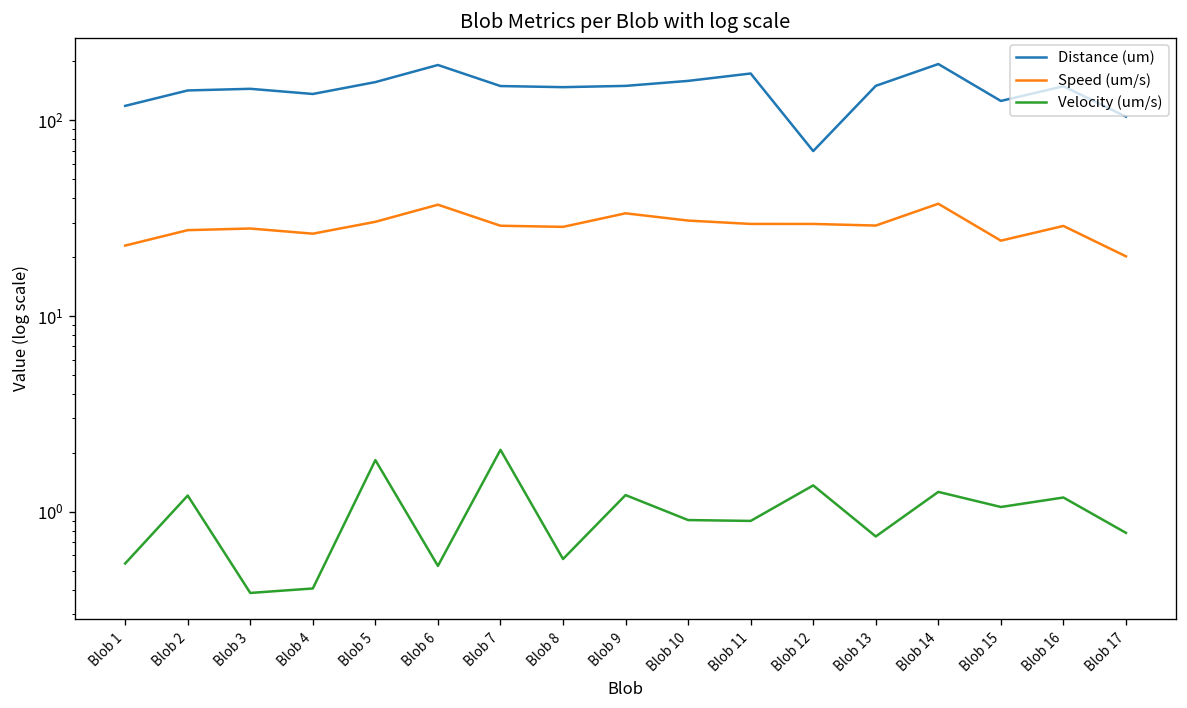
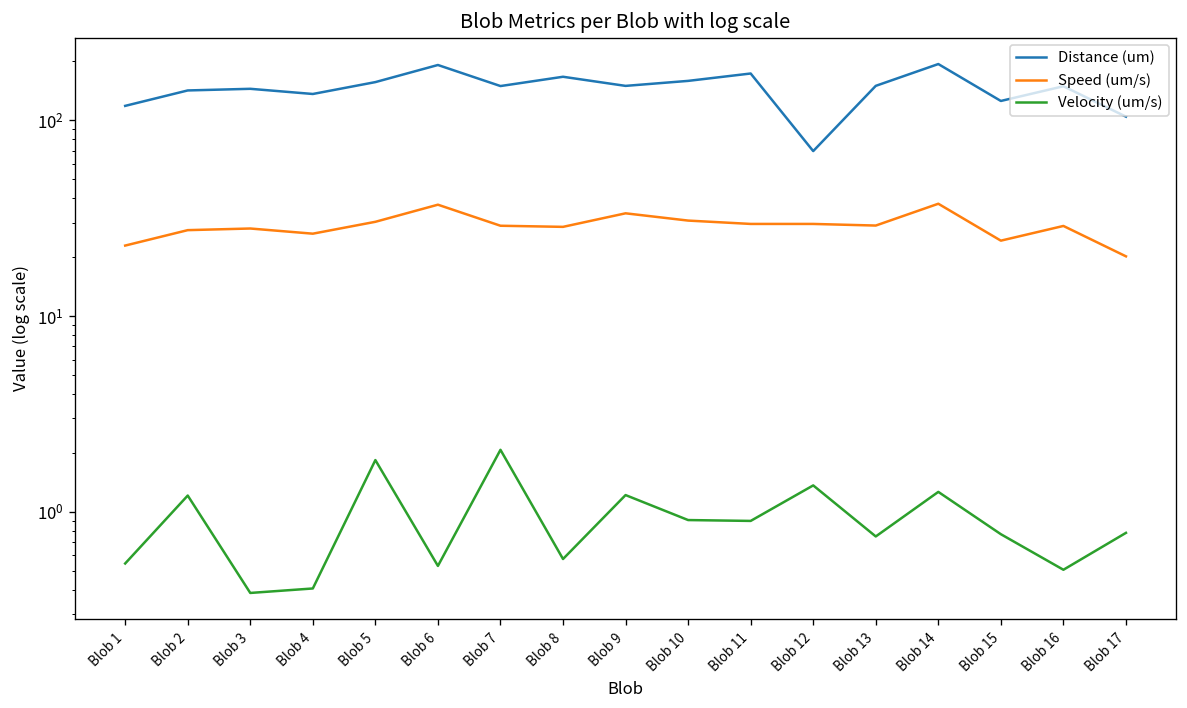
  {
    "Distance (um)": {
      "Blob 1": 120,
      "Blob 2": 140,
      "Blob 3": 140,
      "Blob 4": 140,
      "Blob 5": 160,
      "Blob 6": 190,
      "Blob 7": 150,
-     "Blob 8": 150,
+     "Blob 8": 170,
      "Blob 9": 150,
      "Blob 10": 160,
      "Blob 11": 170,
      "Blob 12": 70,
      "Blob 13": 150,
      "Blob 14": 190,
      "Blob 15": 130
    },
    "Speed (um/s)": {
      "Blob 1": 23,
      "Blob 2": 27,
      "Blob 3": 28,
      "Blob 4": 26,
      "Blob 5": 30,
      "Blob 6": 37,
      "Blob 7": 29,
      "Blob 8": 29,
      "Blob 9": 33,
      "Blob 10": 31,
      "Blob 11": 30,
      "Blob 12": 30,
      "Blob 13": 29,
      "Blob 14": 37,
      "Blob 15": 24,
      "Blob 16": 29,
      "Blob 17": 20
    },
    "Velocity (um/s)": {
      "Blob 1": 0.54,
      "Blob 2": 1.2,
      "Blob 3": 0.39,
      "Blob 4": 0.41,
      "Blob 5": 1.8,
      "Blob 6": 0.53,
      "Blob 7": 2.1,
      "Blob 8": 0.57,
      "Blob 9": 1.2,
      "Blob 10": 0.9,
      "Blob 11": 0.9,
      "Blob 12": 1.4,
      "Blob 13": 0.7,
      "Blob 14": 1.3,
-     "Blob 15": 1.1,
-     "Blob 16": 1.2,
+     "Blob 15": 0.8,
+     "Blob 16": 0.51,
      "Blob 17": 0.8
    }
  }
